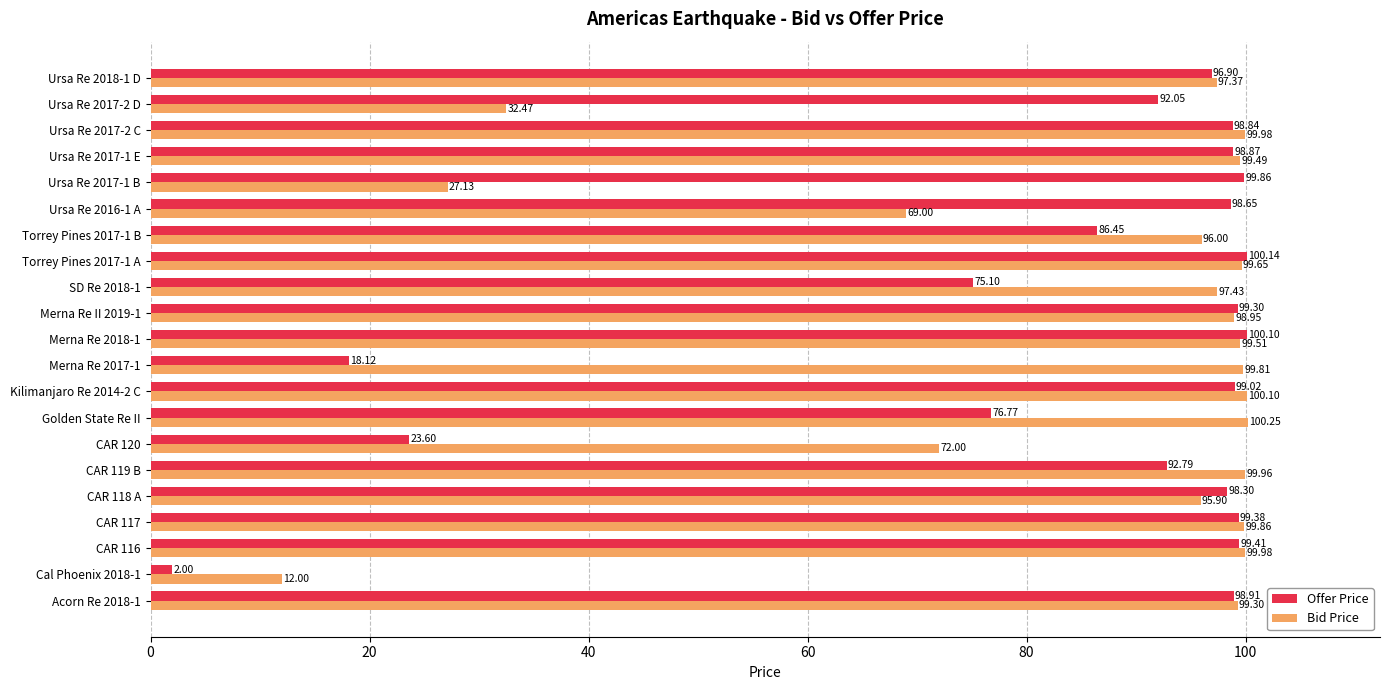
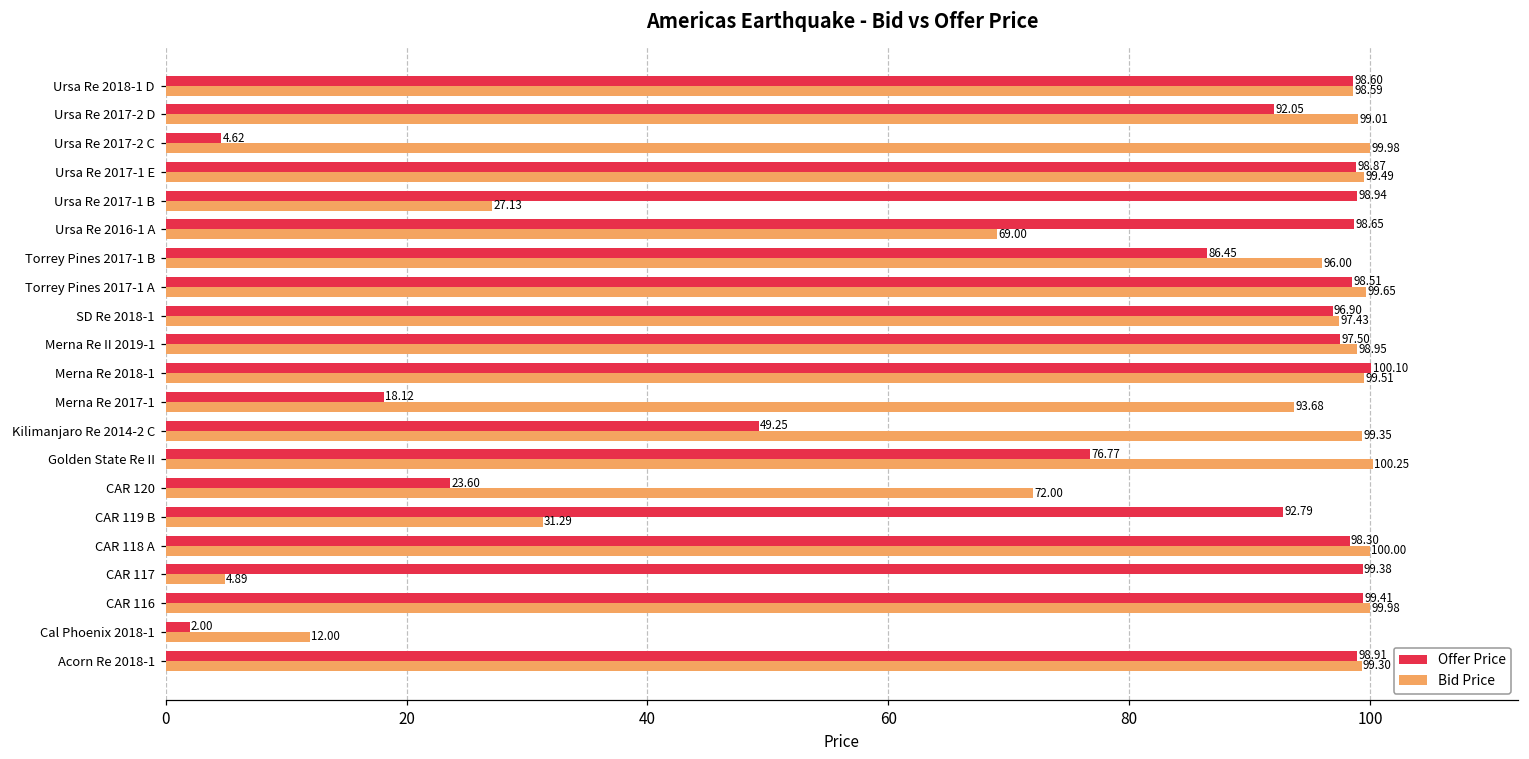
  {
    "Offer Price": {
-     "Ursa Re 2018-1 D": 96.90,
+     "Ursa Re 2018-1 D": 98.60,
      "Ursa Re 2017-2 D": 92.05,
-     "Ursa Re 2017-2 C": 98.84,
+     "Ursa Re 2017-2 C": 4.62,
      "Ursa Re 2017-1 E": 98.87,
-     "Ursa Re 2017-1 B": 99.86,
+     "Ursa Re 2017-1 B": 98.94,
      "Ursa Re 2016-1 A": 98.65,
      "Torrey Pines 2017-1 B": 86.45,
-     "Torrey Pines 2017-1 A": 100.14,
-     "SD Re 2018-1": 75.10,
-     "Merna Re II 2019-1": 99.30,
+     "Torrey Pines 2017-1 A": 98.51,
+     "SD Re 2018-1": 96.90,
+     "Merna Re II 2019-1": 97.50,
      "Merna Re 2018-1": 100.10,
      "Merna Re 2017-1": 18.12,
-     "Kilimanjaro Re 2014-2 C": 99.02,
+     "Kilimanjaro Re 2014-2 C": 49.25,
      "Golden State Re II": 76.77,
      "CAR 120": 23.60,
      "CAR 119 B": 92.79,
      "CAR 118 A": 98.30,
      "CAR 117": 99.38,
      "CAR 116": 99.41,
      "Cal Phoenix 2018-1": 2.00,
      "Acorn Re 2018-1": 98.91
    },
    "Bid Price": {
-     "Ursa Re 2018-1 D": 97.37,
-     "Ursa Re 2017-2 D": 32.47,
+     "Ursa Re 2018-1 D": 98.59,
+     "Ursa Re 2017-2 D": 99.01,
      "Ursa Re 2017-2 C": 99.98,
      "Ursa Re 2017-1 E": 99.49,
      "Ursa Re 2017-1 B": 27.13,
      "Ursa Re 2016-1 A": 69.00,
      "Torrey Pines 2017-1 B": 96.00,
      "Torrey Pines 2017-1 A": 99.65,
      "SD Re 2018-1": 97.43,
      "Merna Re II 2019-1": 98.95,
      "Merna Re 2018-1": 99.51,
-     "Merna Re 2017-1": 99.81,
-     "Kilimanjaro Re 2014-2 C": 100.10,
+     "Merna Re 2017-1": 93.68,
+     "Kilimanjaro Re 2014-2 C": 99.35,
      "Golden State Re II": 100.25,
      "CAR 120": 72.00,
-     "CAR 119 B": 99.96,
-     "CAR 118 A": 95.90,
-     "CAR 117": 99.86,
+     "CAR 119 B": 31.29,
+     "CAR 118 A": 100.00,
+     "CAR 117": 4.89,
      "CAR 116": 99.98,
      "Cal Phoenix 2018-1": 12.00,
      "Acorn Re 2018-1": 99.30
    }
  }
